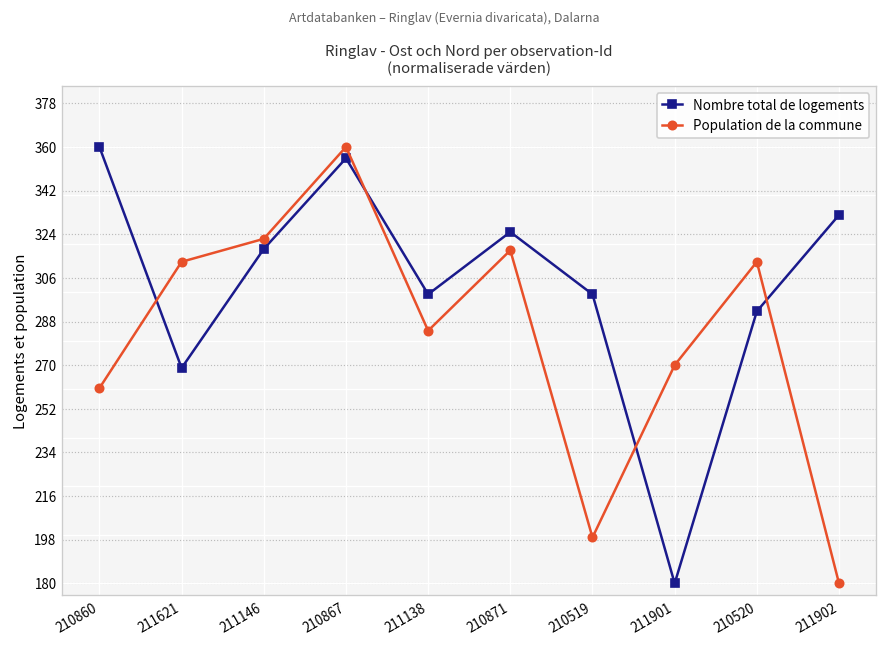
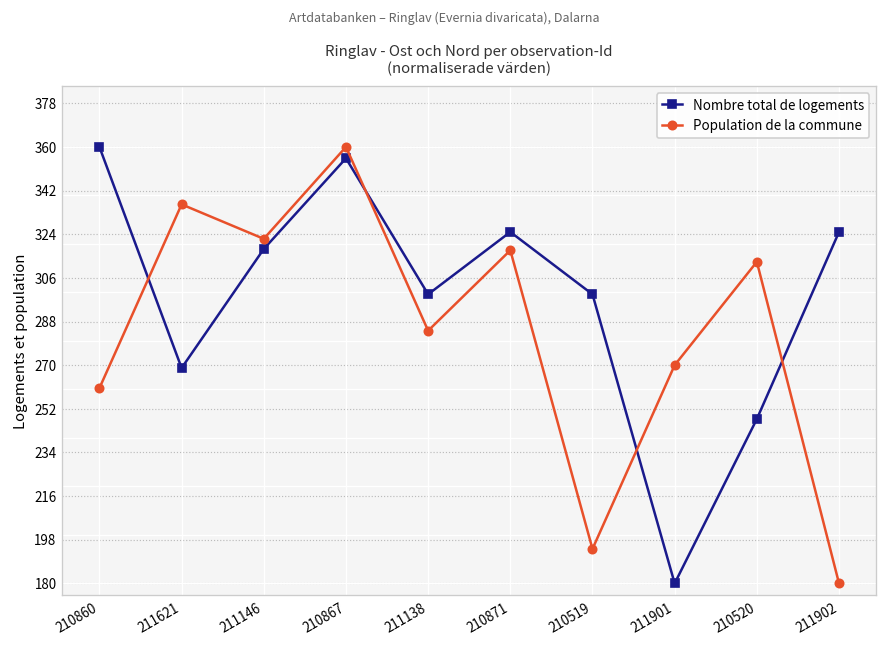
  {
    "Nombre total de logements": {
      "210860": 360,
      "211621": 269,
      "211146": 318,
      "210867": 355,
      "211138": 299,
      "210871": 325,
      "210519": 299,
      "211901": 180,
-     "210520": 292,
-     "211902": 332
+     "210520": 248,
+     "211902": 325
    },
    "Population de la commune": {
      "210860": 261,
-     "211621": 313,
+     "211621": 336,
      "211146": 322,
      "210867": 360,
      "211138": 284,
      "210871": 317,
-     "210519": 199,
+     "210519": 194,
      "211901": 270,
      "210520": 313,
      "211902": 180
    }
  }
